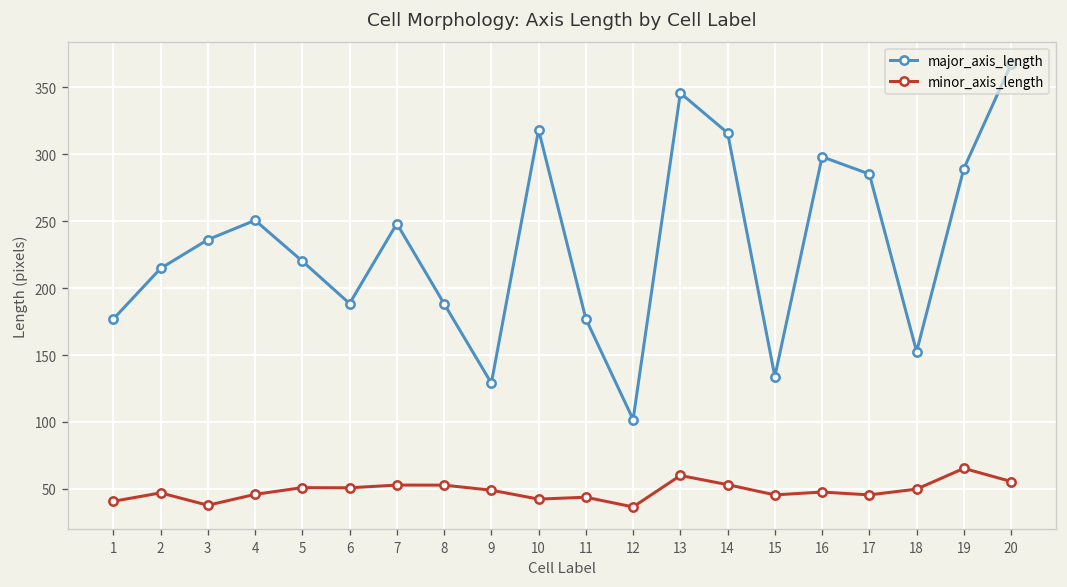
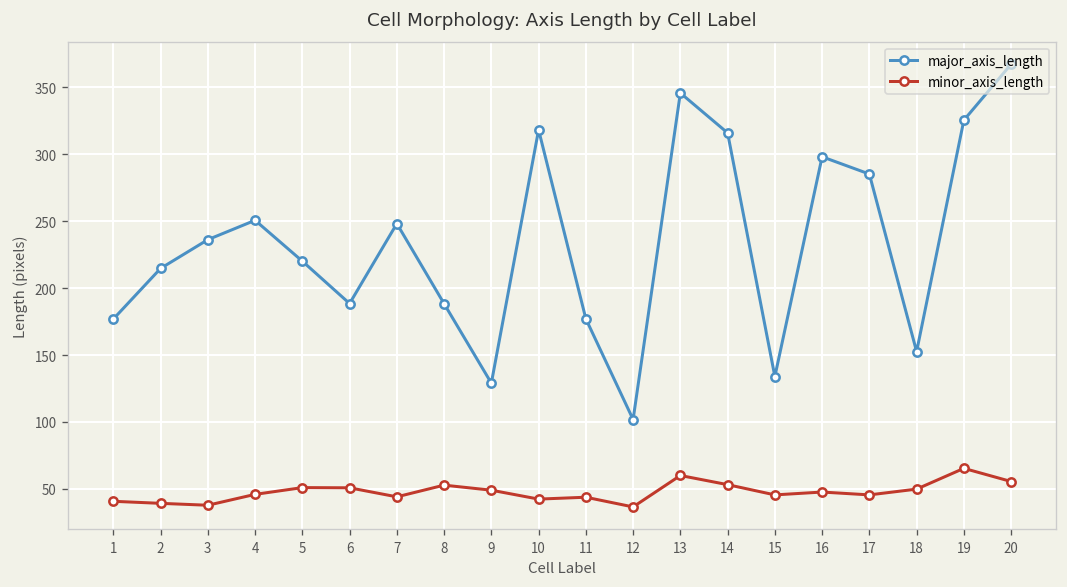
  {
    "major_axis_length": {
      "1": 177,
      "2": 215,
      "3": 236,
      "4": 251,
      "5": 220,
      "6": 189,
      "7": 248,
      "8": 188,
      "9": 129,
      "10": 318,
      "11": 177,
      "12": 102,
      "13": 346,
      "14": 316,
      "15": 134,
      "16": 298,
      "17": 285,
      "18": 153,
-     "19": 289
+     "19": 326
    },
    "minor_axis_length": {
      "1": 41,
-     "2": 47,
+     "2": 39,
      "3": 38,
      "4": 46,
      "5": 51,
      "6": 51,
-     "7": 53,
+     "7": 44,
      "8": 53,
      "9": 49,
      "10": 42,
      "11": 44,
      "12": 37,
      "13": 60,
      "14": 53,
      "15": 46,
      "16": 48,
      "17": 46,
      "18": 50,
      "19": 65,
      "20": 56
    }
  }
